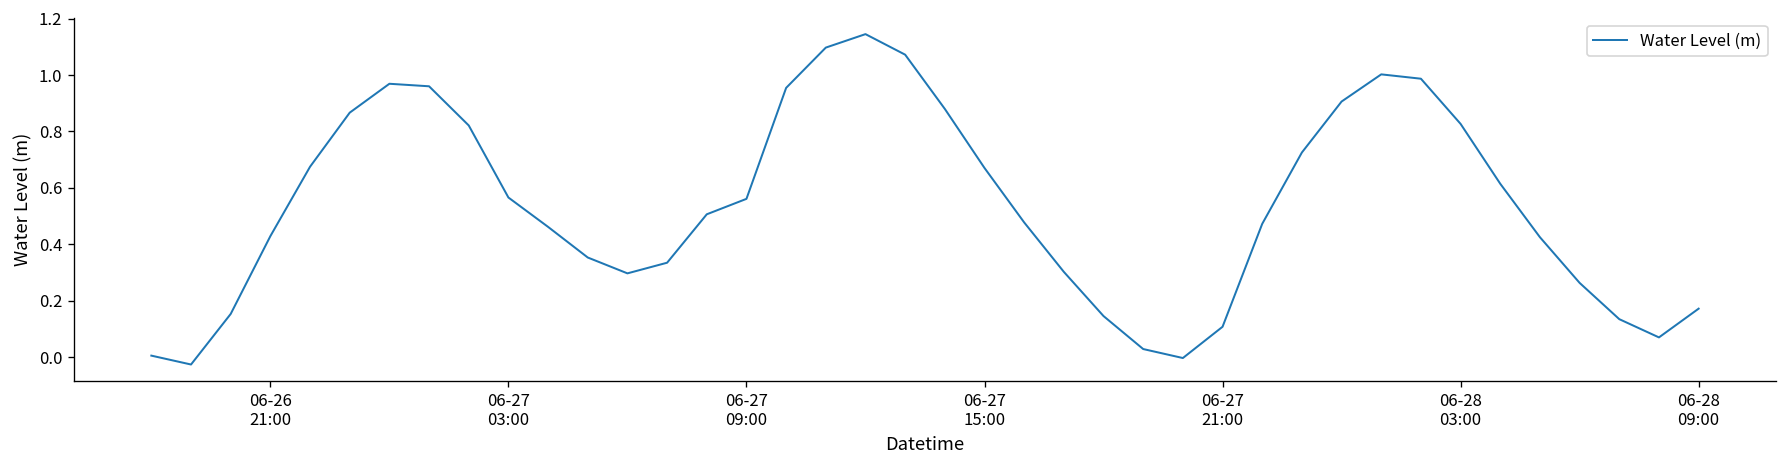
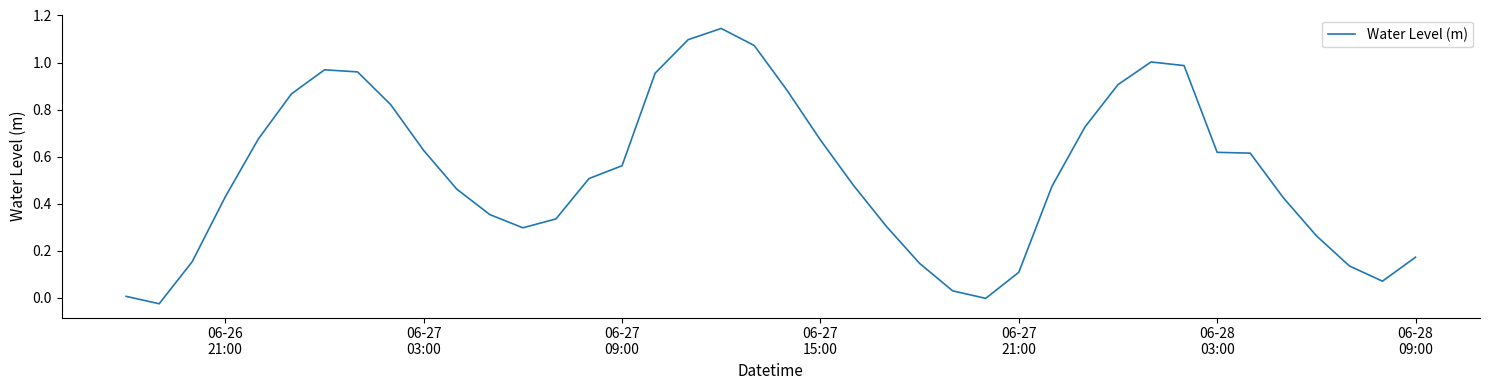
  {
    "06-26 21:00": 0.43,
-   "06-27 03:00": 0.57,
+   "06-27 03:00": 0.63,
    "06-27 09:00": 0.56,
    "06-27 15:00": 0.67,
    "06-27 21:00": 0.11,
-   "06-28 03:00": 0.83,
+   "06-28 03:00": 0.62,
    "06-28 09:00": 0.17
  }
